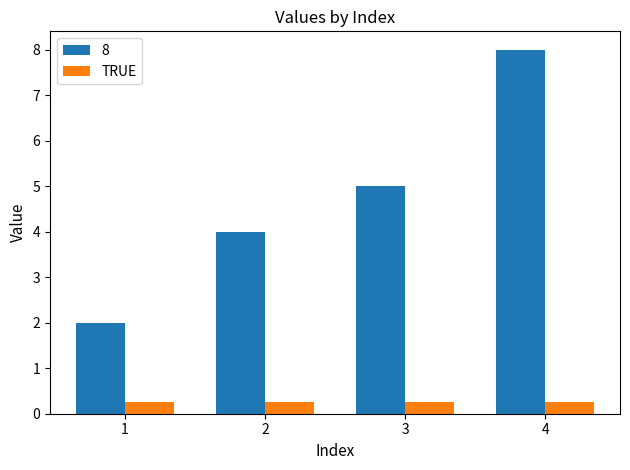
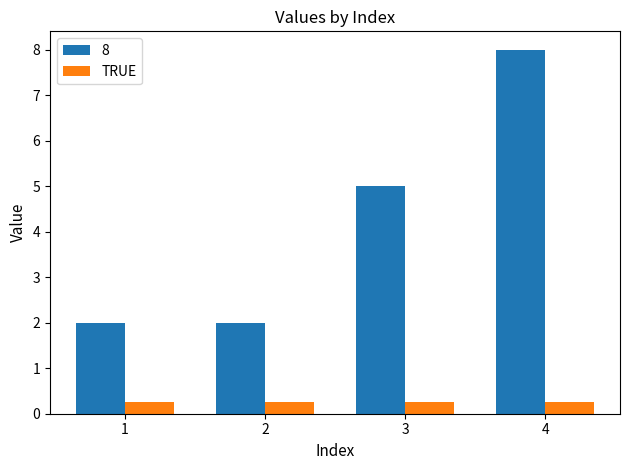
  {
    "8": {
      "1": 2,
-     "2": 4,
+     "2": 2,
      "3": 5,
      "4": 8
    },
    "TRUE": {
      "1": 0.3,
      "2": 0.3,
      "3": 0.3,
      "4": 0.3
    }
  }
